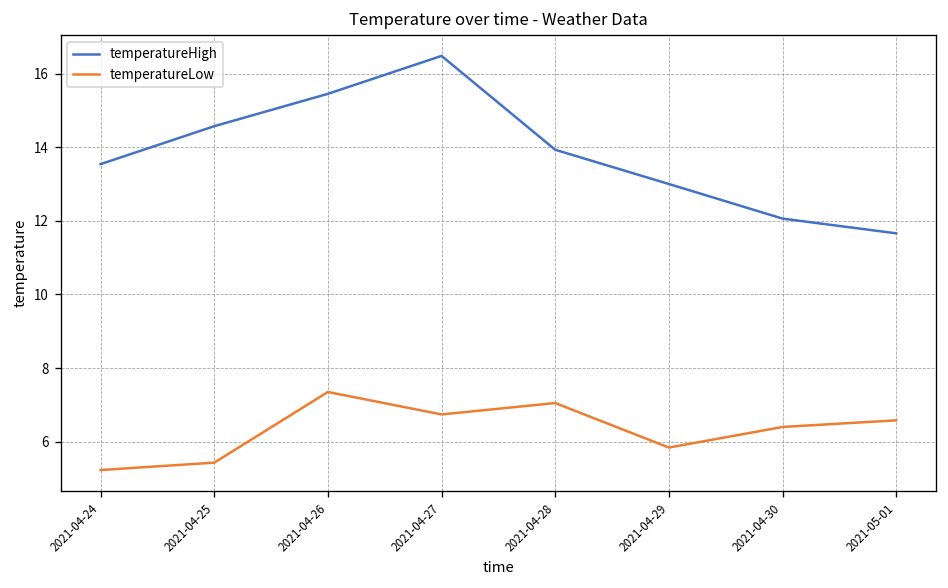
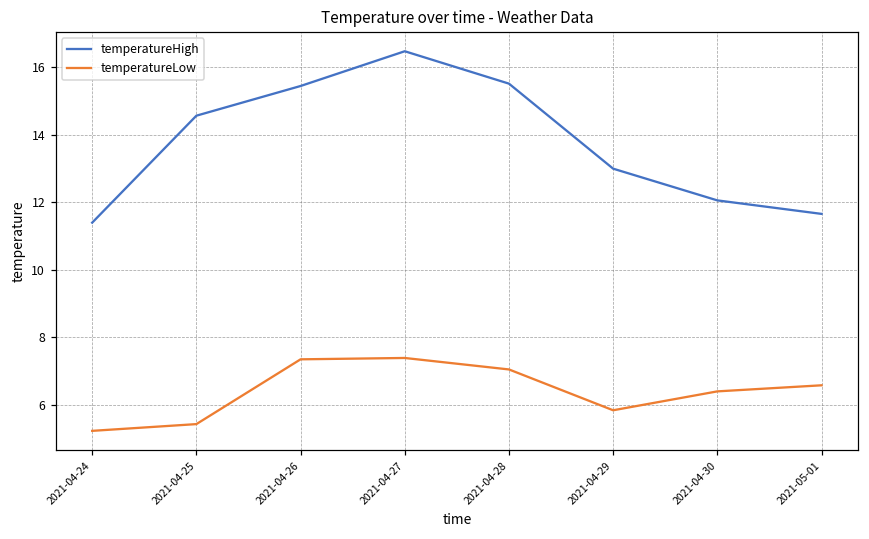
  {
    "temperatureHigh": {
-     "2021-04-24": 13.5,
+     "2021-04-24": 11.4,
      "2021-04-25": 14.6,
      "2021-04-26": 15.5,
      "2021-04-27": 16.5,
-     "2021-04-28": 13.9,
+     "2021-04-28": 15.5,
      "2021-04-29": 13.0,
      "2021-04-30": 12.1,
      "2021-05-01": 11.7
    },
    "temperatureLow": {
      "2021-04-24": 5.2,
      "2021-04-25": 5.4,
      "2021-04-26": 7.4,
-     "2021-04-27": 6.7,
+     "2021-04-27": 7.4,
      "2021-04-28": 7.1,
      "2021-04-29": 5.8,
      "2021-04-30": 6.4,
      "2021-05-01": 6.6
    }
  }
